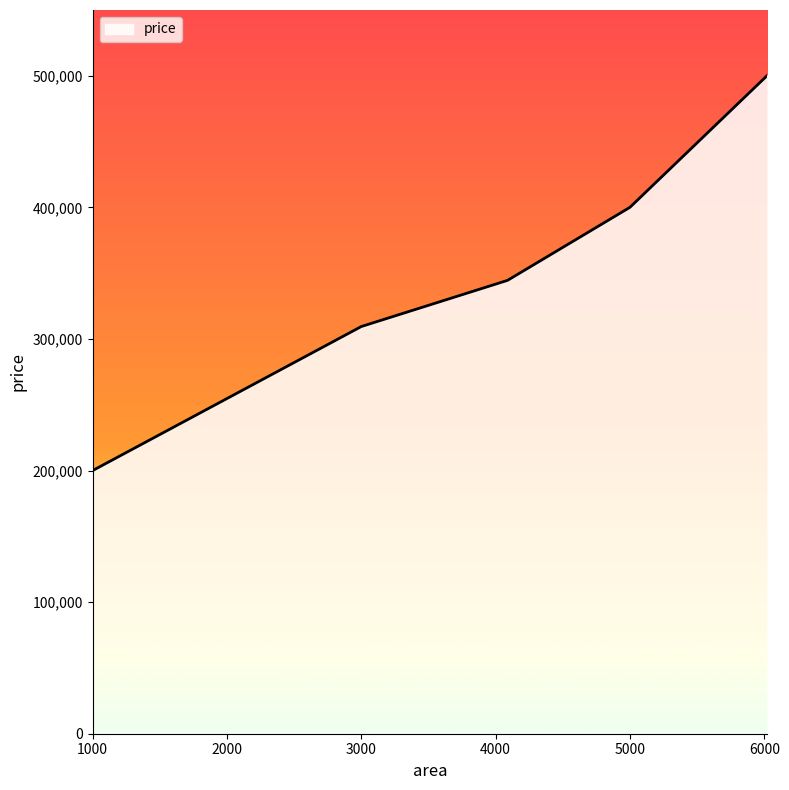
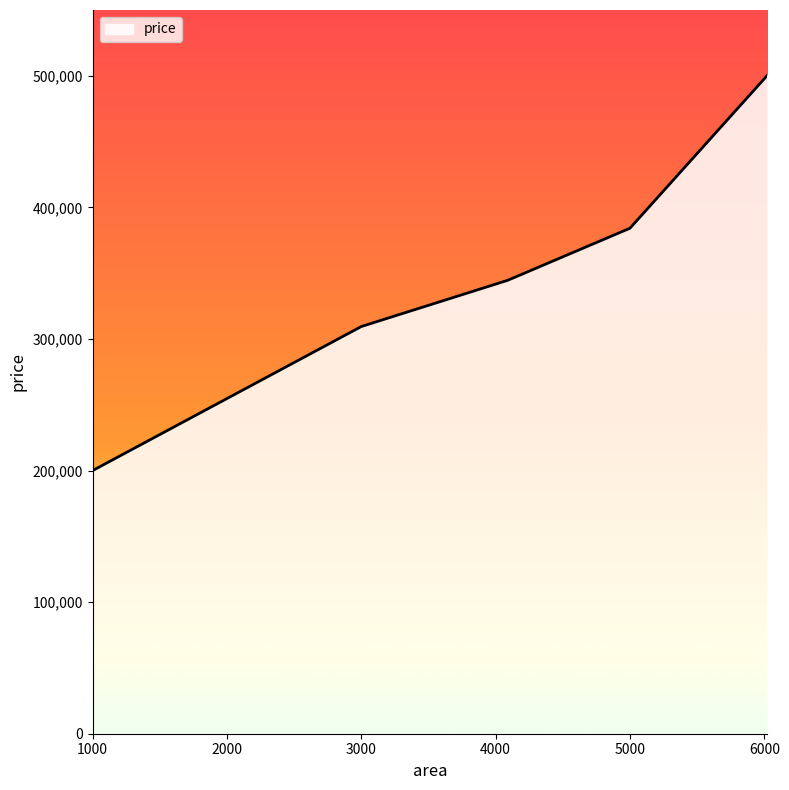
  {
    "1000": "200,000",
    "3000": "309,000",
-   "5000": "400,000"
+   "5000": "384,000"
  }
